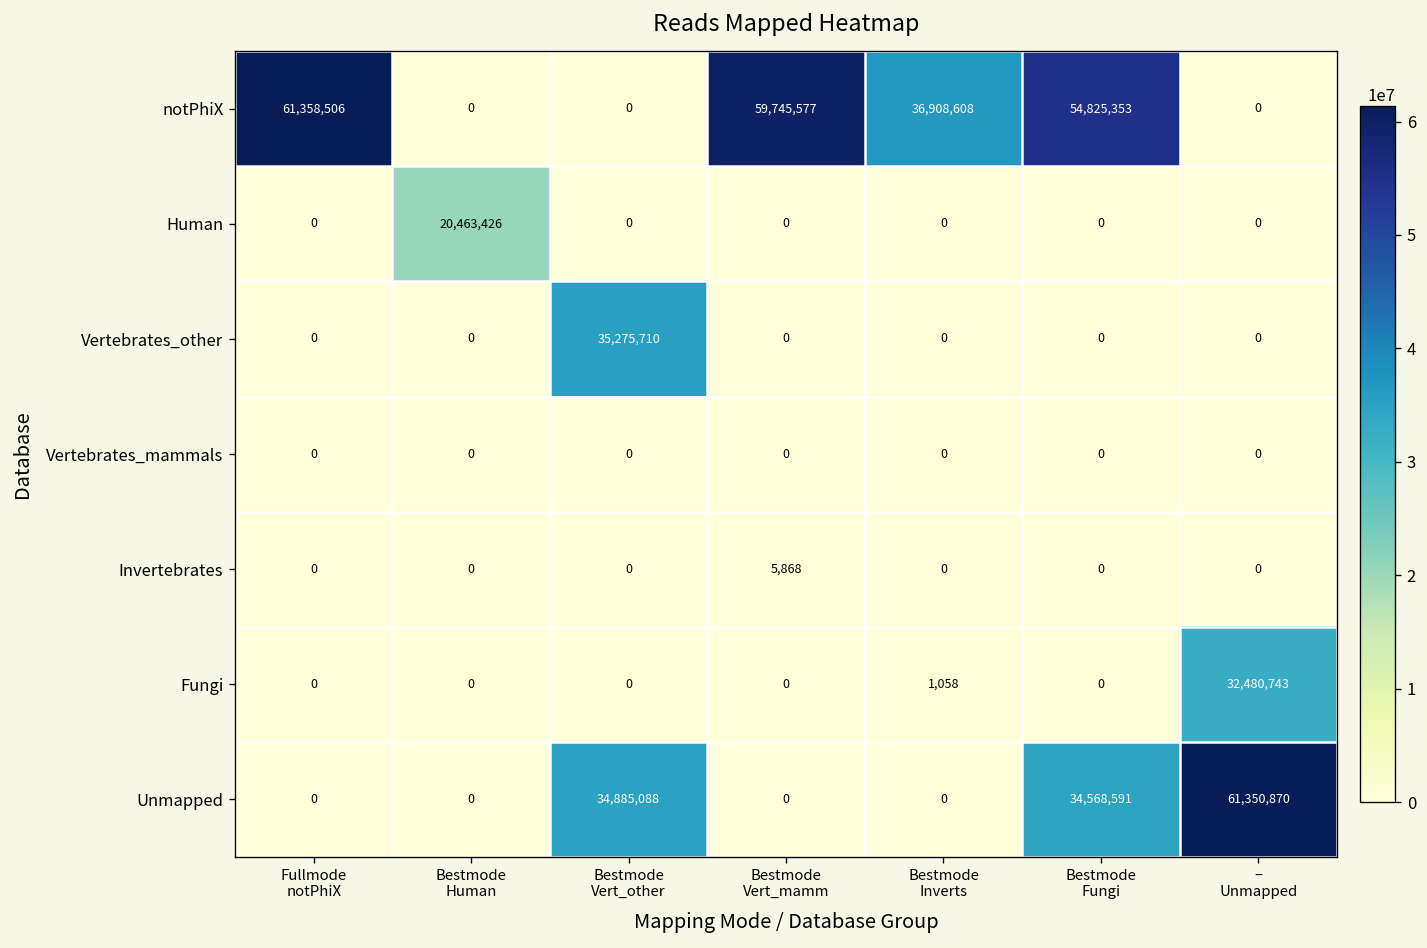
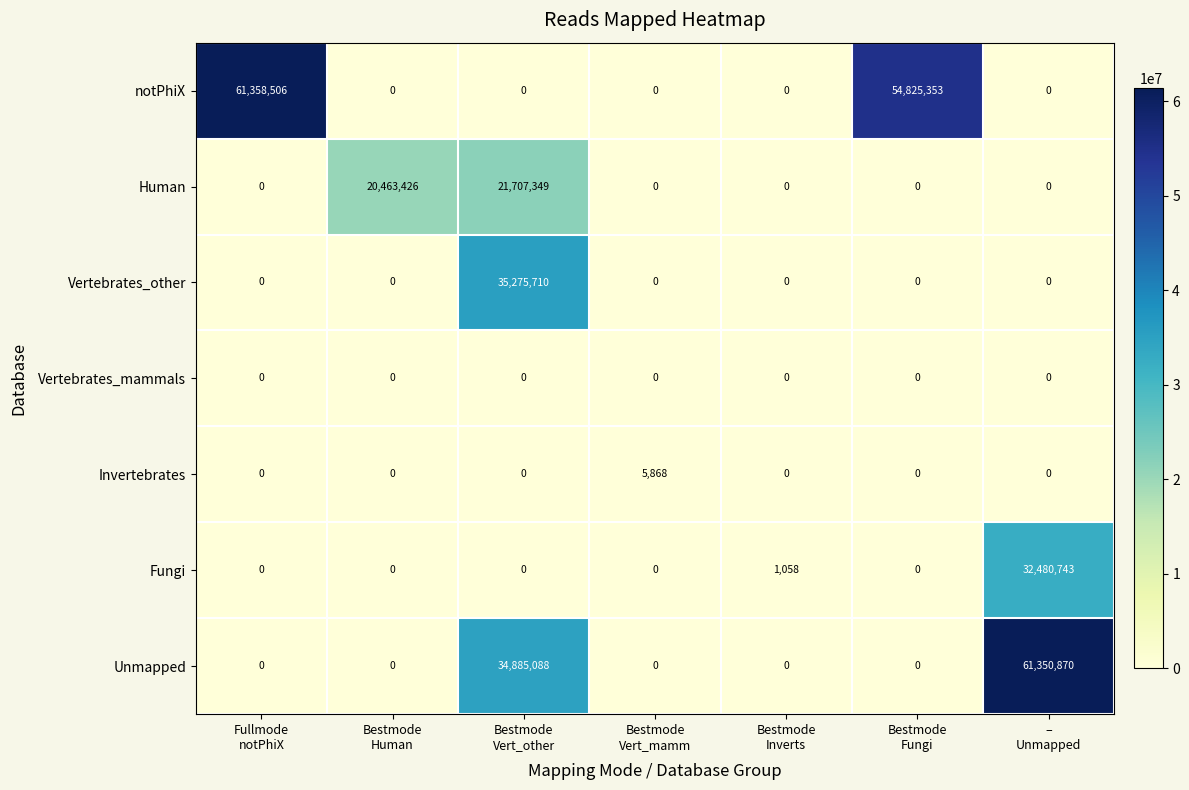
  {
    "notPhiX": {
      "Fullmode notPhiX": "61,358,506",
      "Bestmode Human": "0",
      "Bestmode Vert_other": "0",
-     "Bestmode Vert_mamm": "59,745,577",
-     "Bestmode Inverts": "36,908,608",
+     "Bestmode Vert_mamm": "0",
+     "Bestmode Inverts": "0",
      "Bestmode Fungi": "54,825,353",
      "– Unmapped": "0"
    },
    "Human": {
      "Fullmode notPhiX": "0",
      "Bestmode Human": "20,463,426",
-     "Bestmode Vert_other": "0",
+     "Bestmode Vert_other": "21,707,349",
      "Bestmode Vert_mamm": "0",
      "Bestmode Inverts": "0",
      "Bestmode Fungi": "0",
      "– Unmapped": "0"
    },
    "Vertebrates_other": {
      "Fullmode notPhiX": "0",
      "Bestmode Human": "0",
      "Bestmode Vert_other": "35,275,710",
      "Bestmode Vert_mamm": "0",
      "Bestmode Inverts": "0",
      "Bestmode Fungi": "0",
      "– Unmapped": "0"
    },
    "Vertebrates_mammals": {
      "Fullmode notPhiX": "0",
      "Bestmode Human": "0",
      "Bestmode Vert_other": "0",
      "Bestmode Vert_mamm": "0",
      "Bestmode Inverts": "0",
      "Bestmode Fungi": "0",
      "– Unmapped": "0"
    },
    "Invertebrates": {
      "Fullmode notPhiX": "0",
      "Bestmode Human": "0",
      "Bestmode Vert_other": "0",
      "Bestmode Vert_mamm": "5,868",
      "Bestmode Inverts": "0",
      "Bestmode Fungi": "0",
      "– Unmapped": "0"
    },
    "Fungi": {
      "Fullmode notPhiX": "0",
      "Bestmode Human": "0",
      "Bestmode Vert_other": "0",
      "Bestmode Vert_mamm": "0",
      "Bestmode Inverts": "1,058",
      "Bestmode Fungi": "0",
      "– Unmapped": "32,480,743"
    },
    "Unmapped": {
      "Fullmode notPhiX": "0",
      "Bestmode Human": "0",
      "Bestmode Vert_other": "34,885,088",
      "Bestmode Vert_mamm": "0",
      "Bestmode Inverts": "0",
-     "Bestmode Fungi": "34,568,591",
+     "Bestmode Fungi": "0",
      "– Unmapped": "61,350,870"
    }
  }
